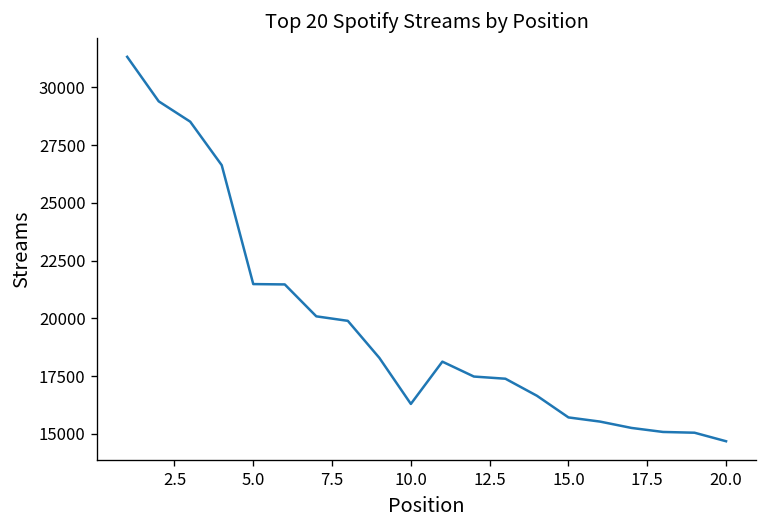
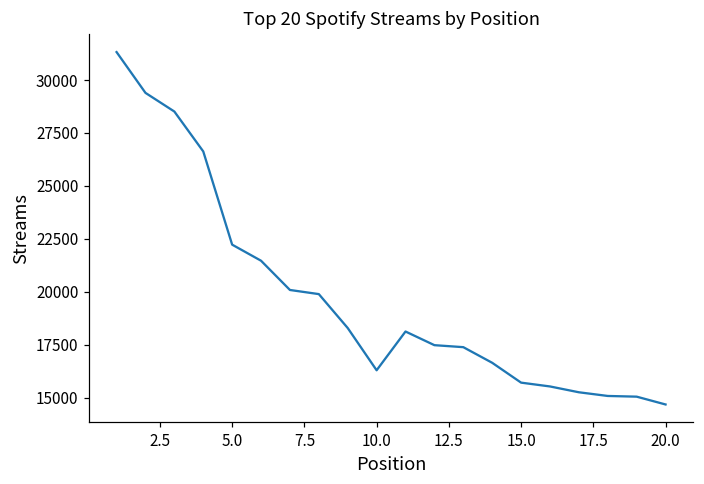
  {
-   "5.0": 21500,
+   "5.0": 22200,
    "10.0": 16300,
    "15.0": 15700,
    "20.0": 14700
  }
